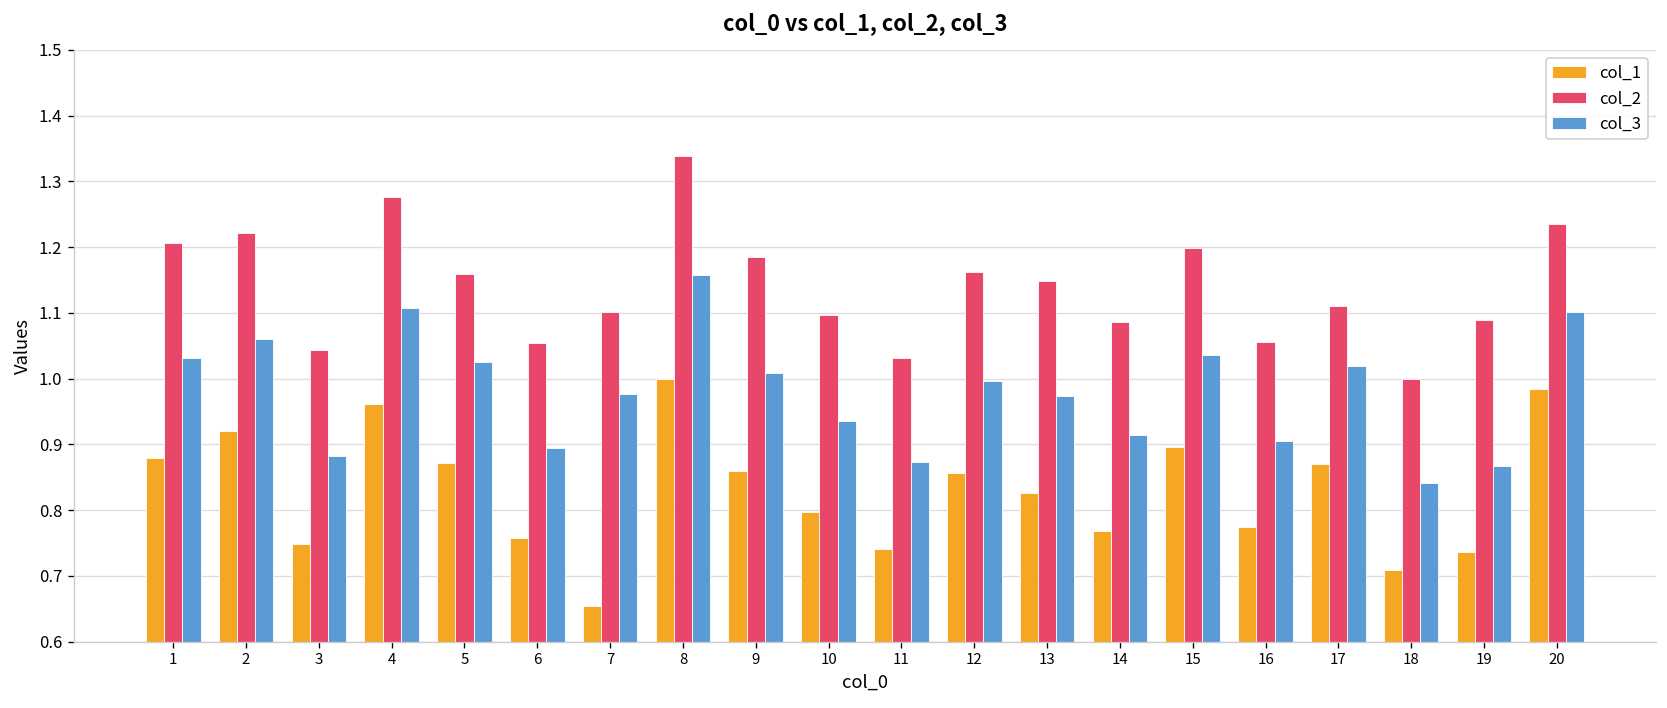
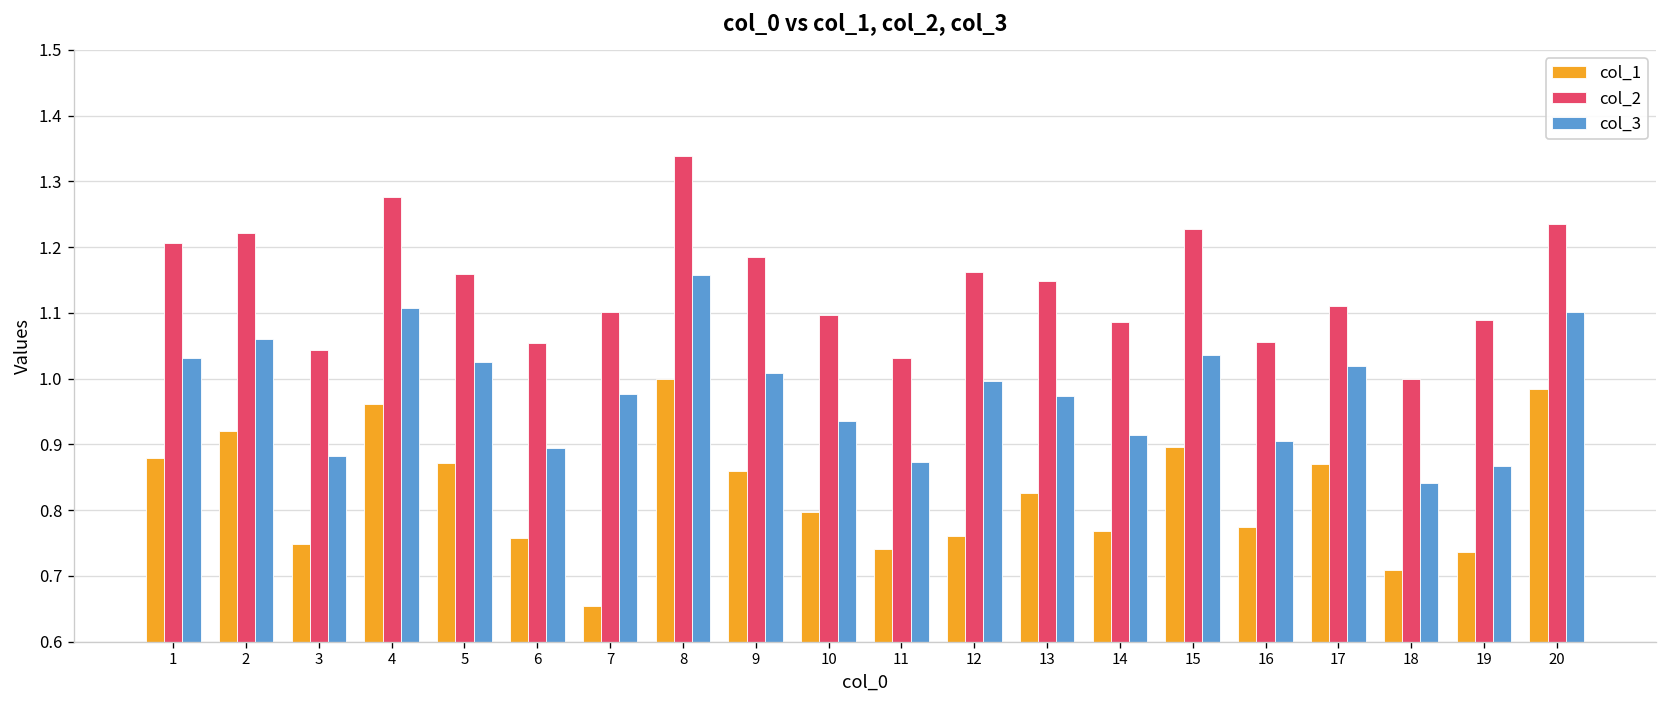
  {
    "col_1": {
      "1": 0.88,
      "2": 0.92,
      "3": 0.75,
      "4": 0.96,
      "5": 0.87,
      "6": 0.76,
      "7": 0.65,
      "8": 1.00,
      "9": 0.86,
      "10": 0.80,
      "11": 0.74,
-     "12": 0.86,
+     "12": 0.76,
      "13": 0.83,
      "14": 0.77,
      "15": 0.90,
      "16": 0.78,
      "17": 0.87,
      "18": 0.71,
      "19": 0.74,
      "20": 0.98
    },
    "col_2": {
      "1": 1.21,
      "2": 1.22,
      "3": 1.04,
      "4": 1.28,
      "5": 1.16,
      "6": 1.05,
      "7": 1.10,
      "8": 1.34,
      "9": 1.19,
      "10": 1.10,
      "11": 1.03,
      "12": 1.16,
      "13": 1.15,
      "14": 1.09,
-     "15": 1.20,
+     "15": 1.23,
      "16": 1.06,
      "17": 1.11,
      "18": 1.00,
      "19": 1.09,
      "20": 1.24
    },
    "col_3": {
      "1": 1.03,
      "2": 1.06,
      "3": 0.88,
      "4": 1.11,
      "5": 1.03,
      "6": 0.89,
      "7": 0.98,
      "8": 1.16,
      "9": 1.01,
      "10": 0.94,
      "11": 0.87,
      "12": 1.00,
      "13": 0.97,
      "14": 0.91,
      "15": 1.04,
      "16": 0.91,
      "17": 1.02,
      "18": 0.84,
      "19": 0.87,
      "20": 1.10
    }
  }
